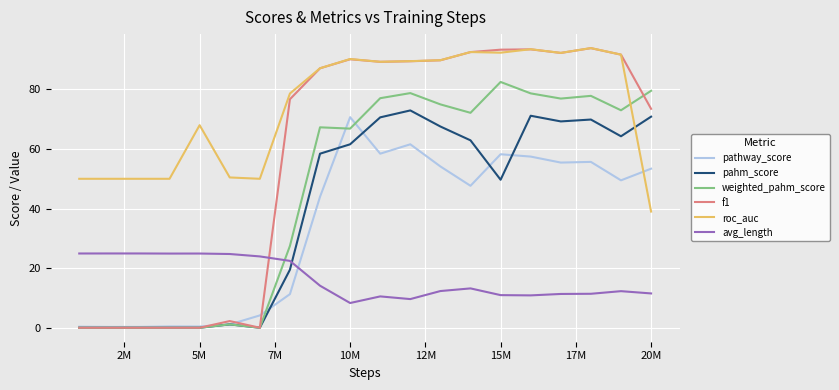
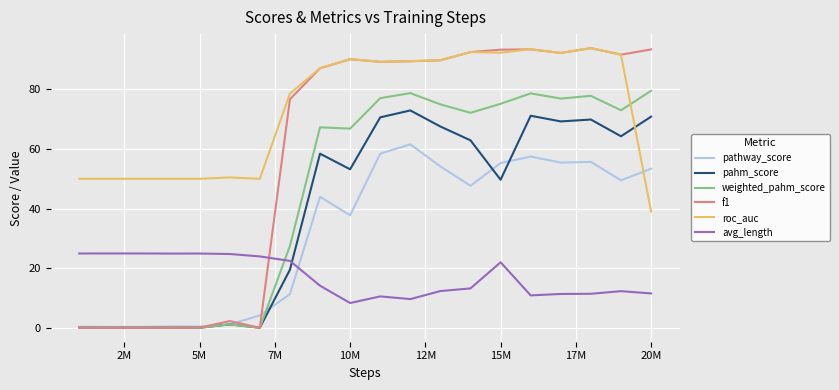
  {
    "pathway_score": {
-     "10M": 71,
-     "15M": 58,
+     "10M": 38,
+     "15M": 55,
      "20M": 53
    },
    "pahm_score": {
-     "10M": 62,
+     "10M": 53,
      "15M": 50,
      "20M": 71
    },
    "weighted_pahm_score": {
      "10M": 67,
-     "15M": 83,
+     "15M": 75,
      "20M": 80
    },
    "f1": {
      "15M": 93,
-     "20M": 73
+     "20M": 93
    },
    "roc_auc": {
-     "5M": 68,
+     "5M": 50,
      "15M": 92,
      "20M": 39
    },
    "avg_length": {
      "5M": 25,
      "10M": 8,
-     "15M": 11,
+     "15M": 22,
      "20M": 12
    }
  }
